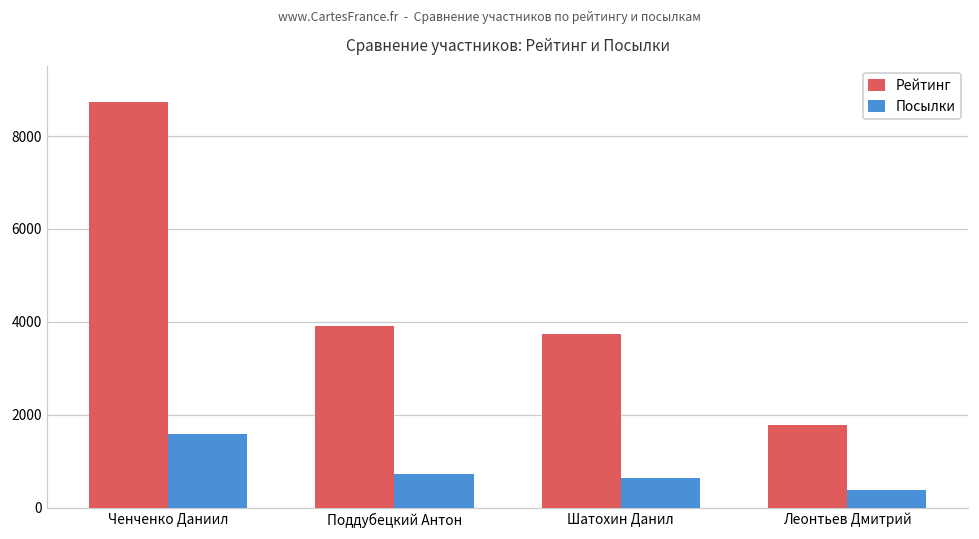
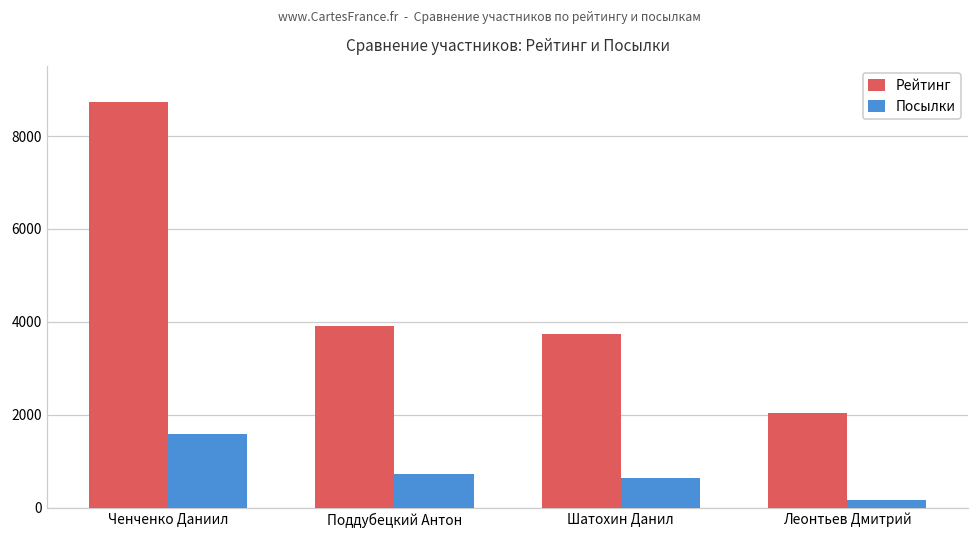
  {
    "Рейтинг": {
      "Ченченко Даниил": 8700,
      "Поддубецкий Антон": 3900,
      "Шатохин Данил": 3700,
-     "Леонтьев Дмитрий": 1800
+     "Леонтьев Дмитрий": 2000
    },
    "Посылки": {
      "Ченченко Даниил": 1600,
      "Поддубецкий Антон": 700,
      "Шатохин Данил": 600,
-     "Леонтьев Дмитрий": 400
+     "Леонтьев Дмитрий": 200
    }
  }
